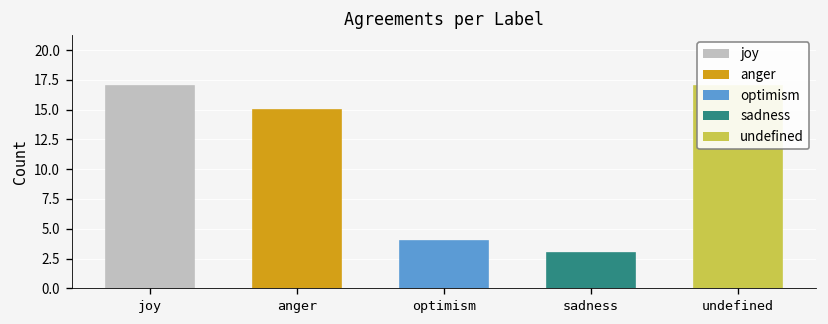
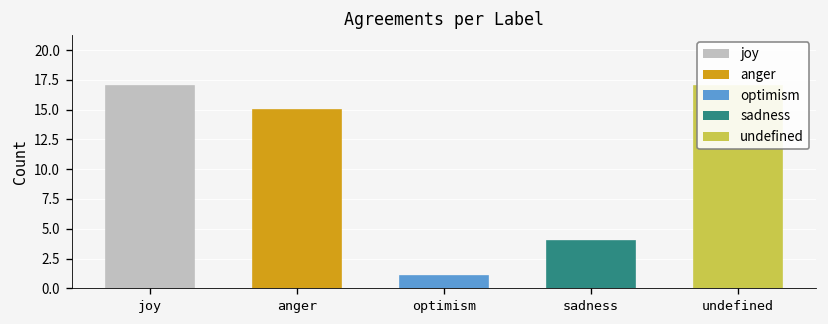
  {
    "joy": 17,
    "anger": 15,
-   "optimism": 4,
-   "sadness": 3
+   "optimism": 1,
+   "sadness": 4
  }
